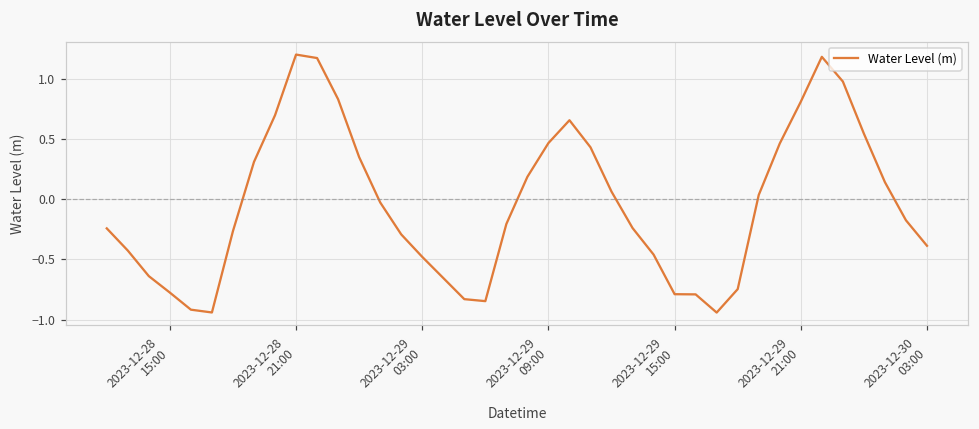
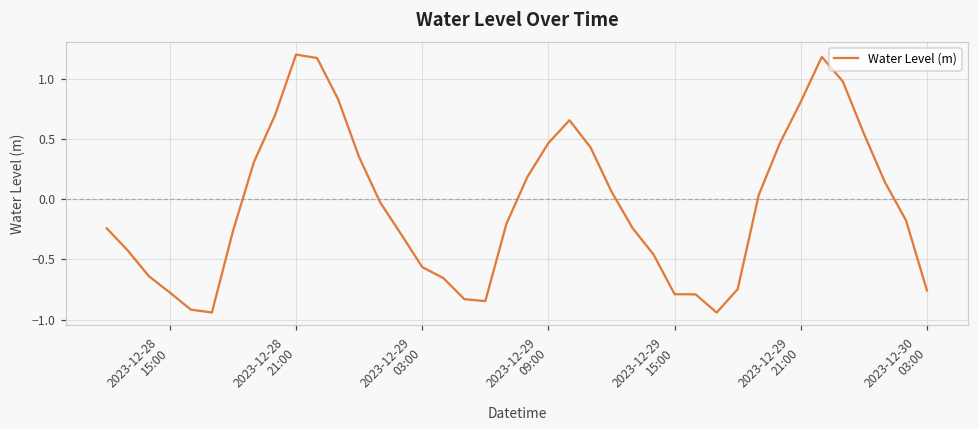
  {
    "2023-12-28 15:00": -0.78,
    "2023-12-28 21:00": 1.20,
-   "2023-12-29 03:00": -0.48,
+   "2023-12-29 03:00": -0.56,
    "2023-12-29 09:00": 0.47,
    "2023-12-29 15:00": -0.79,
    "2023-12-29 21:00": 0.81,
-   "2023-12-30 03:00": -0.39
+   "2023-12-30 03:00": -0.76
  }
